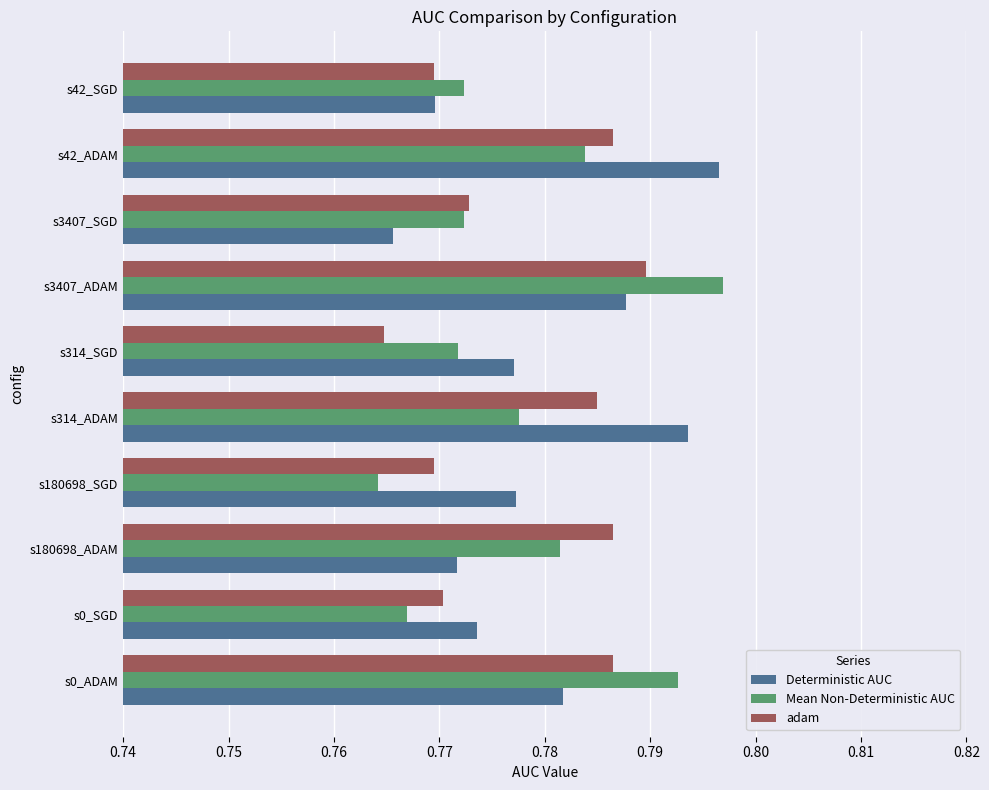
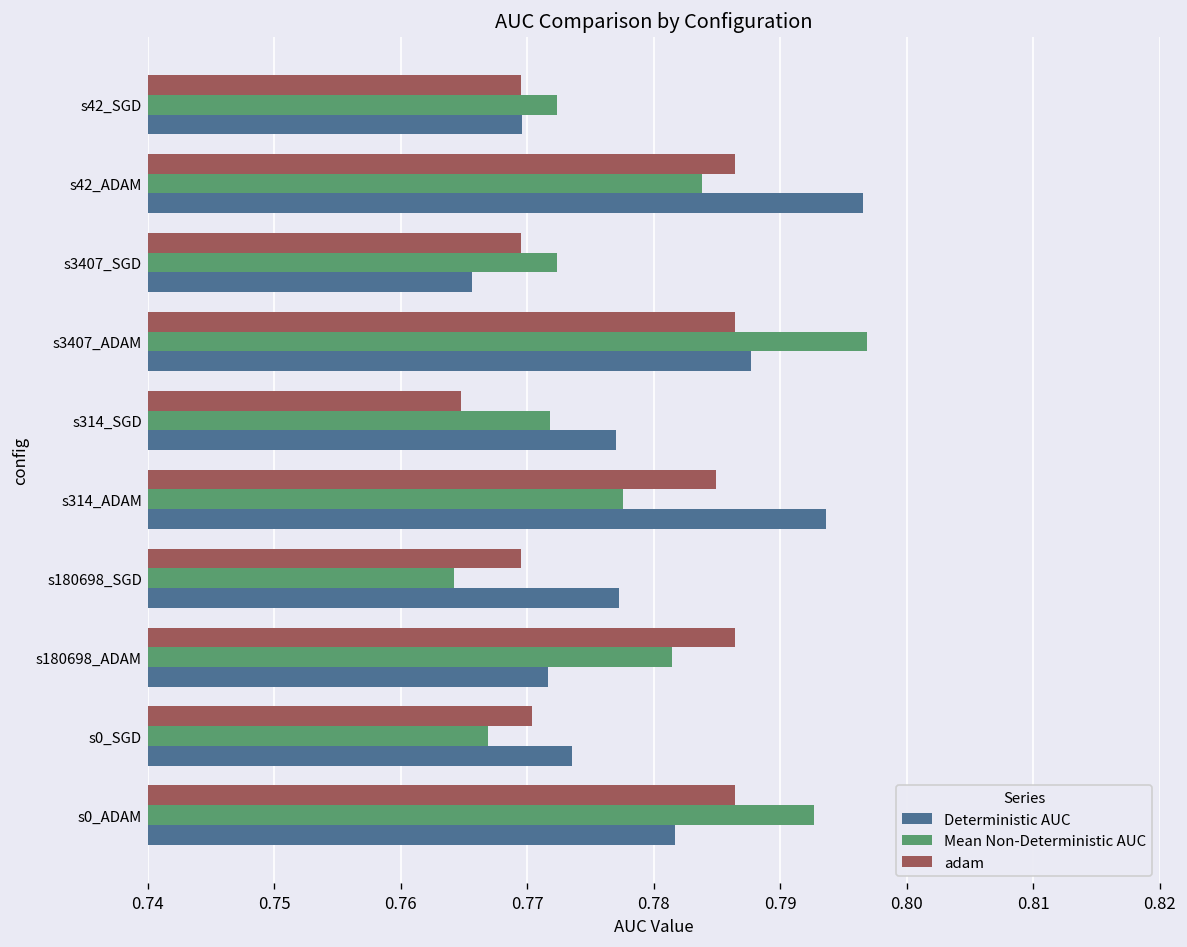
  {
    "adam": {
      "s42_SGD": 0.7695,
      "s42_ADAM": 0.7865,
-     "s3407_SGD": 0.7728,
-     "s3407_ADAM": 0.7896,
+     "s3407_SGD": 0.7695,
+     "s3407_ADAM": 0.7865,
      "s314_SGD": 0.7647,
      "s314_ADAM": 0.7849,
      "s180698_SGD": 0.7695,
      "s180698_ADAM": 0.7865,
      "s0_SGD": 0.7704,
      "s0_ADAM": 0.7865
    }
  }
